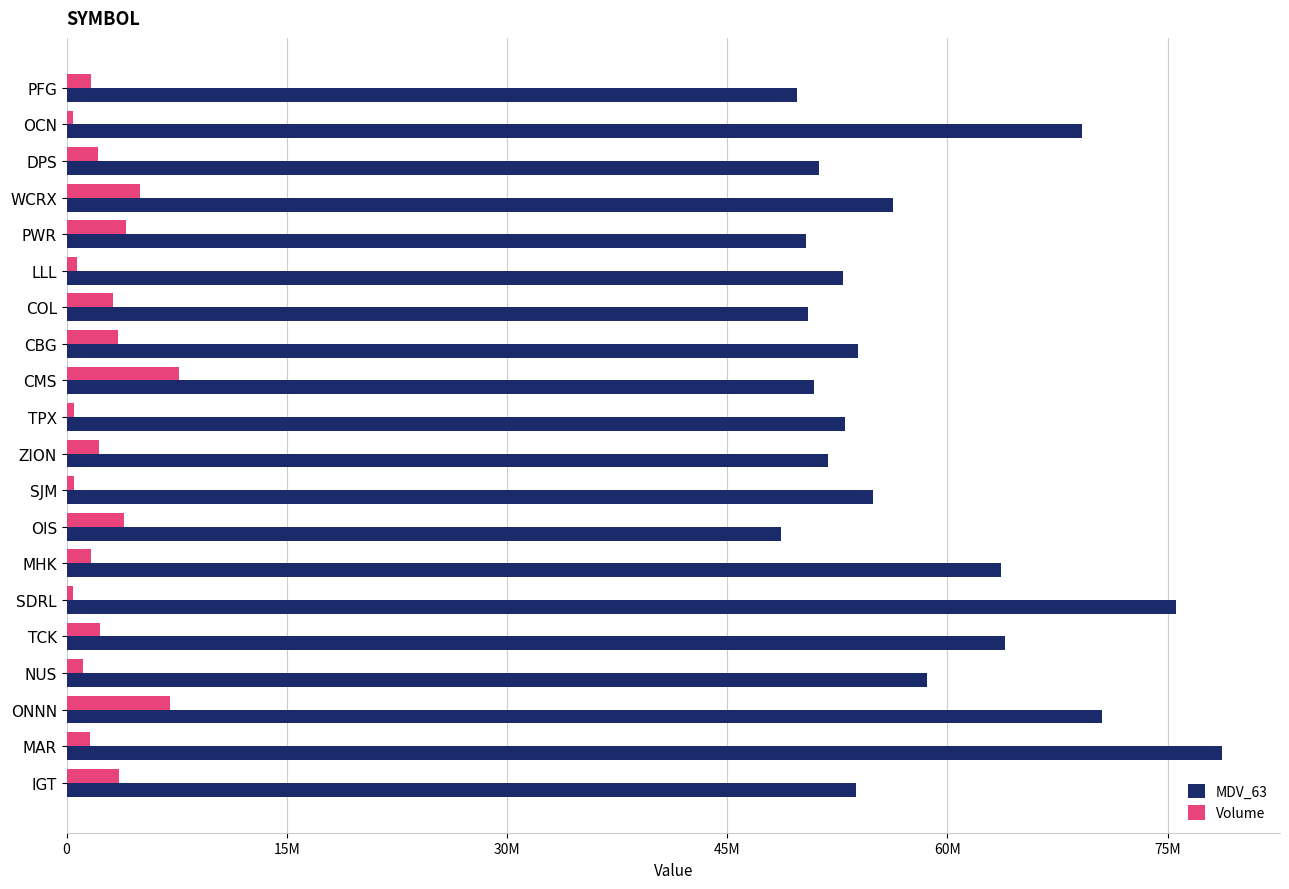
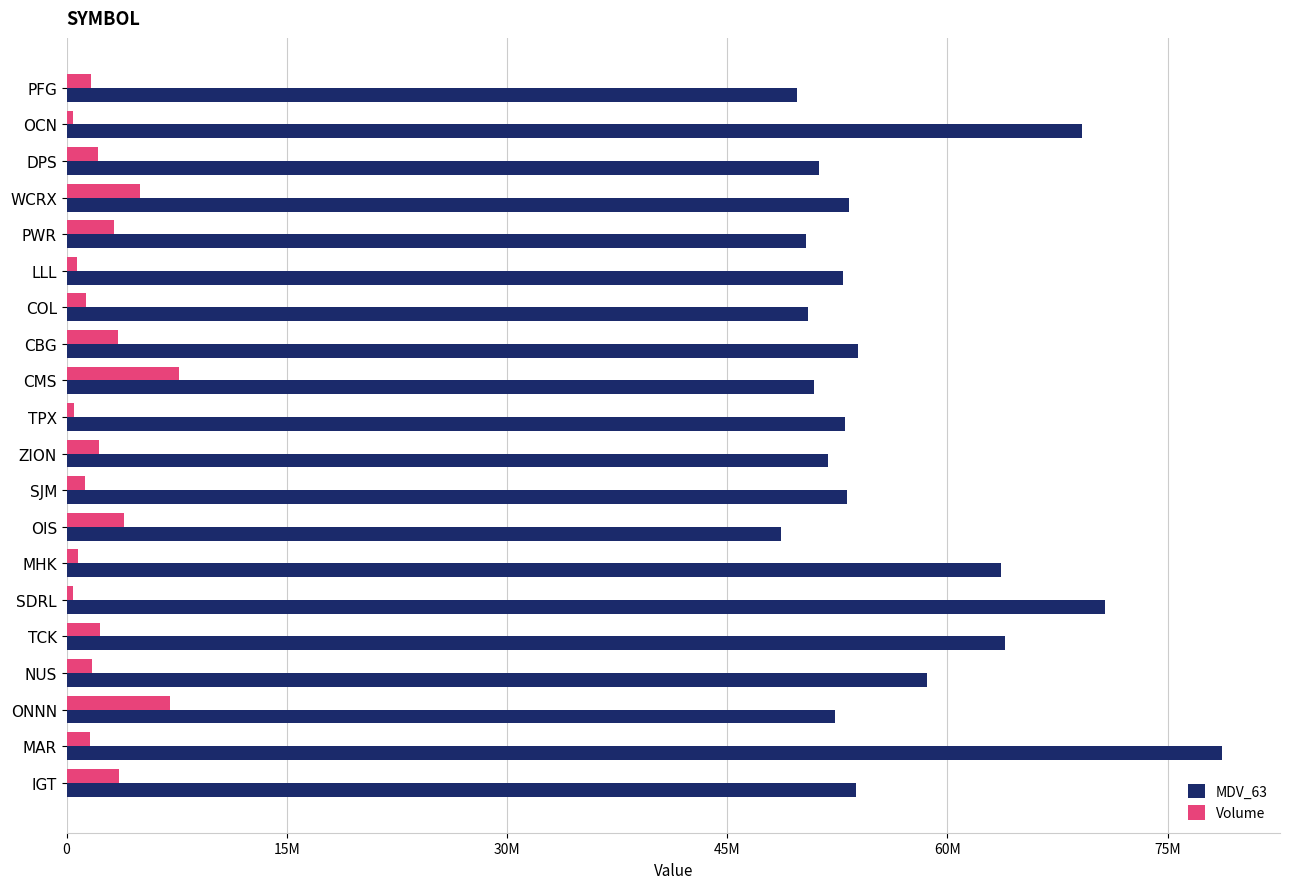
  {
    "MDV_63": {
      "PFG": 49800000,
      "OCN": 69100000,
      "DPS": 51200000,
-     "WCRX": 56300000,
+     "WCRX": 53300000,
      "PWR": 50300000,
      "LLL": 52900000,
      "COL": 50500000,
      "CBG": 53900000,
      "CMS": 50900000,
      "TPX": 53000000,
      "ZION": 51900000,
-     "SJM": 54900000,
+     "SJM": 53100000,
      "OIS": 48600000,
      "MHK": 63600000,
-     "SDRL": 75500000,
+     "SDRL": 70700000,
      "TCK": 63900000,
      "NUS": 58600000,
-     "ONNN": 70500000,
+     "ONNN": 52400000,
      "MAR": 78700000,
      "IGT": 53800000
    },
    "Volume": {
      "PFG": 1600000,
      "OCN": 500000,
      "DPS": 2100000,
      "WCRX": 5000000,
-     "PWR": 4000000,
+     "PWR": 3200000,
      "LLL": 700000,
-     "COL": 3200000,
+     "COL": 1300000,
      "CBG": 3500000,
      "CMS": 7600000,
      "TPX": 500000,
      "ZION": 2200000,
-     "SJM": 500000,
+     "SJM": 1300000,
      "OIS": 3900000,
-     "MHK": 1600000,
+     "MHK": 800000,
      "SDRL": 400000,
      "TCK": 2300000,
-     "NUS": 1100000,
+     "NUS": 1700000,
      "ONNN": 7100000,
      "MAR": 1600000,
      "IGT": 3500000
    }
  }
